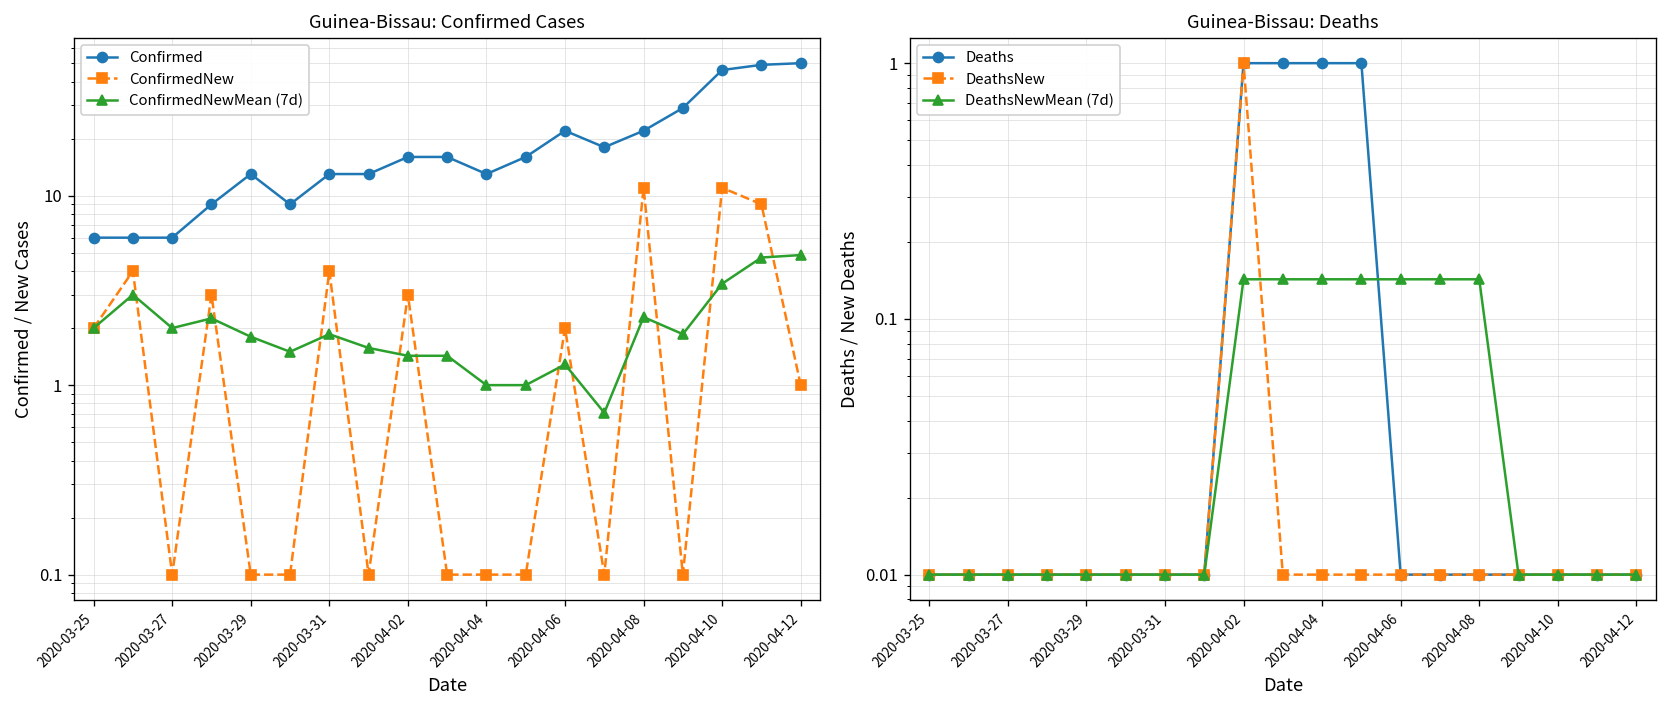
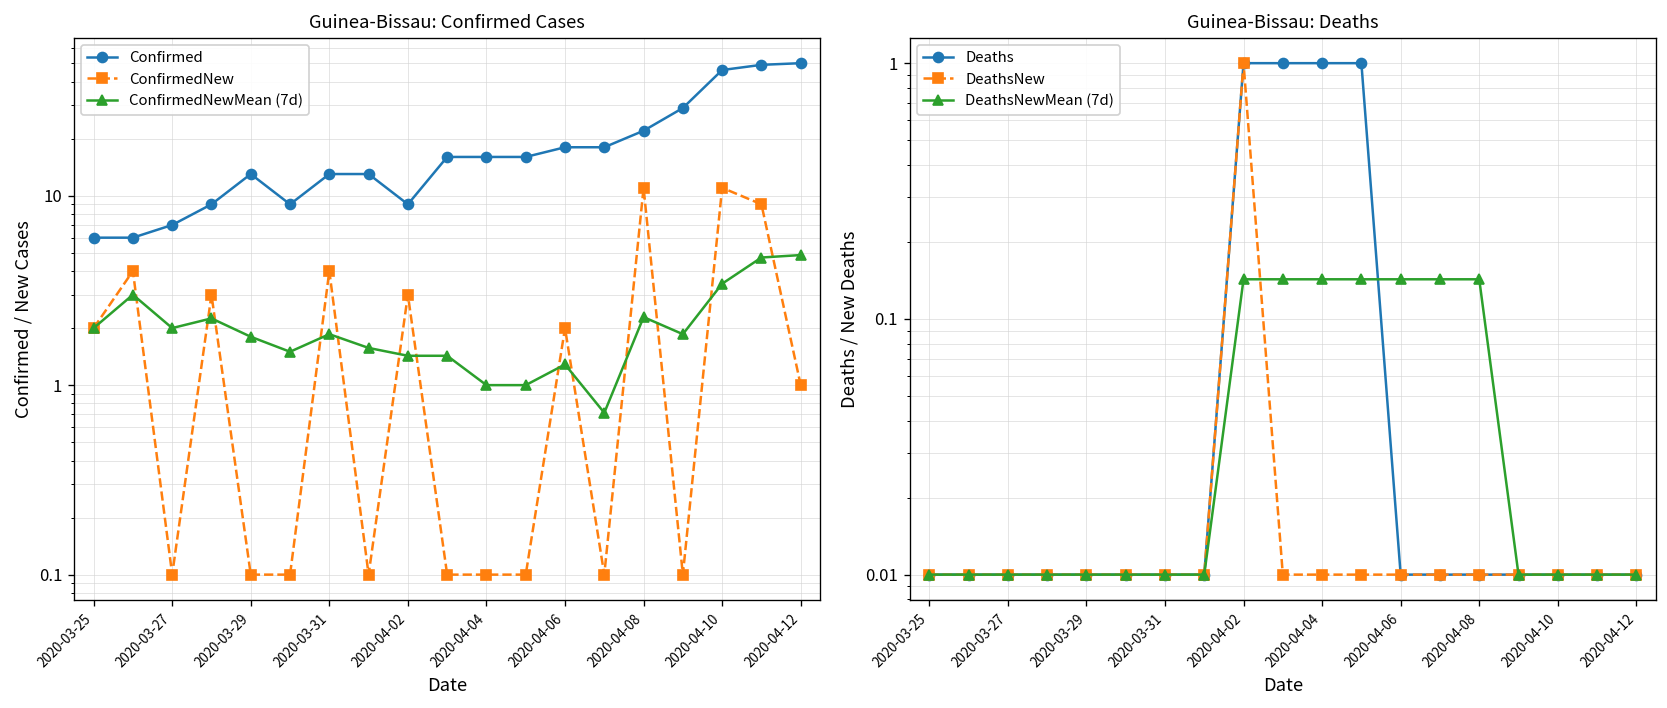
  {
    "Guinea-Bissau: Confirmed Cases": {
      "Confirmed": {
        "2020-03-25": 6,
-       "2020-03-27": 6,
+       "2020-03-27": 7,
        "2020-03-29": 13,
        "2020-03-31": 13,
-       "2020-04-02": 16,
-       "2020-04-04": 13,
-       "2020-04-06": 22,
+       "2020-04-02": 9,
+       "2020-04-04": 16,
+       "2020-04-06": 18,
        "2020-04-08": 22,
        "2020-04-10": 46,
        "2020-04-12": 50
      },
      "ConfirmedNew": {
        "2020-03-27": 0.10,
        "2020-03-29": 0.10,
        "2020-03-31": 4,
        "2020-04-02": 3,
        "2020-04-04": 0.10,
        "2020-04-06": 2,
        "2020-04-08": 11,
        "2020-04-10": 11,
        "2020-04-12": 1
      },
      "ConfirmedNewMean (7d)": {
        "2020-03-27": 2,
        "2020-03-29": 1.8,
        "2020-03-31": 1.9,
        "2020-04-02": 1.4,
        "2020-04-04": 1,
        "2020-04-06": 1.3,
        "2020-04-08": 2.3,
        "2020-04-10": 3.4,
        "2020-04-12": 5
      }
    },
    "Guinea-Bissau: Deaths": {
      "Deaths": {
        "2020-04-04": 1.0
      },
      "DeathsNew": {
        "2020-04-04": 0.010
      },
      "DeathsNewMean (7d)": {
        "2020-04-02": 0.14,
        "2020-04-04": 0.14,
        "2020-04-06": 0.14,
        "2020-04-08": 0.14
      }
    }
  }
